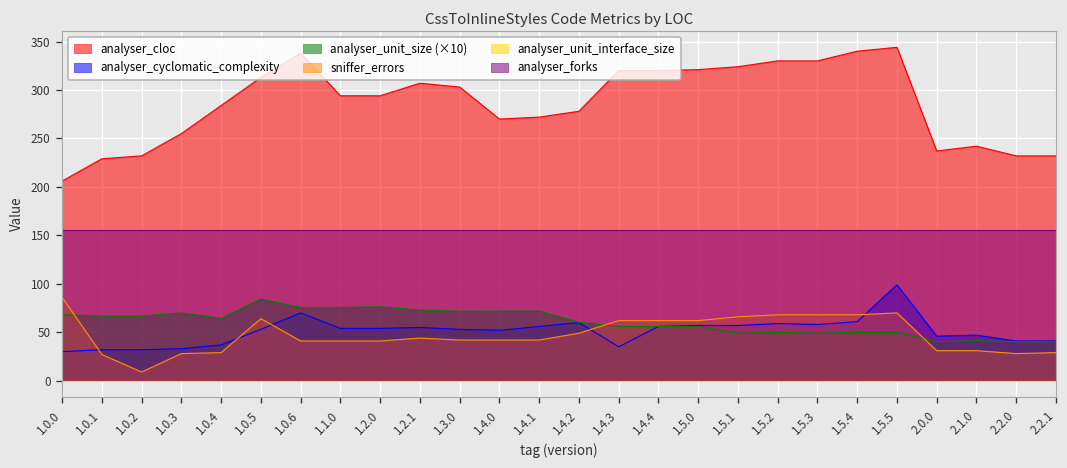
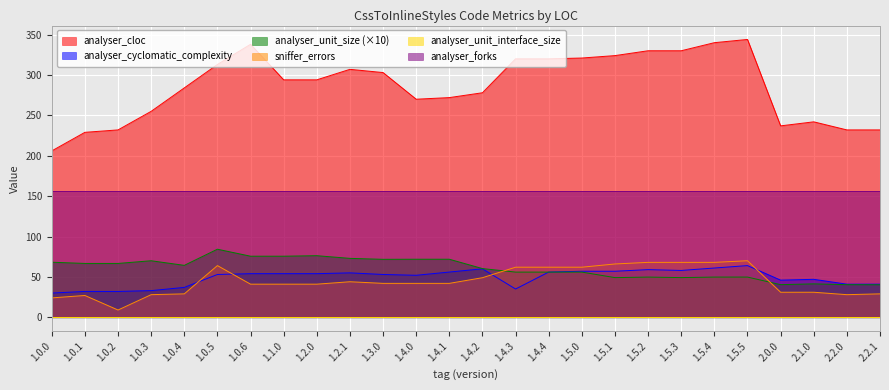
  {
    "analyser_cloc": {
      "1.0.0": 210,
      "1.0.1": 230,
      "1.0.2": 230,
      "1.0.3": 260,
      "1.0.4": 280,
      "1.1.0": 290,
      "1.2.0": 290,
      "1.2.1": 310,
      "1.3.0": 300,
      "1.4.0": 270,
      "1.4.1": 270,
      "1.4.2": 280,
      "1.5.0": 320,
      "1.5.1": 320,
      "1.5.2": 330,
      "1.5.3": 330,
      "1.5.4": 340,
      "1.5.5": 340,
      "2.0.0": 240,
      "2.1.0": 240,
      "2.2.0": 230,
      "2.2.1": 230
    },
    "analyser_cyclomatic_complexity": {
      "1.0.0": 30,
      "1.0.1": 30,
      "1.0.2": 30,
      "1.0.3": 30,
      "1.0.4": 40,
      "1.0.5": 50,
-     "1.0.6": 70,
+     "1.0.6": 50,
      "1.1.0": 50,
      "1.2.0": 50,
      "1.2.1": 60,
      "1.3.0": 50,
      "1.4.0": 50,
      "1.4.1": 60,
      "1.4.3": 40,
      "1.5.1": 60,
      "1.5.2": 60,
      "1.5.3": 60,
      "1.5.4": 60,
-     "1.5.5": 100,
+     "1.5.5": 60,
      "2.0.0": 50,
      "2.1.0": 50
    },
    "analyser_unit_size (×10)": {
      "1.0.0": 70,
      "1.0.1": 70,
      "1.0.2": 70,
      "1.0.3": 70,
      "1.0.4": 60,
      "1.0.5": 80,
      "1.0.6": 80,
      "1.1.0": 80,
      "1.2.0": 80,
      "1.2.1": 70,
      "1.3.0": 70,
      "1.4.0": 70,
      "1.4.1": 70,
      "1.4.3": 60,
      "1.5.1": 50,
      "1.5.2": 50,
      "1.5.3": 50,
      "1.5.4": 50,
      "1.5.5": 50,
      "2.0.0": 40,
      "2.1.0": 40
    },
    "sniffer_errors": {
-     "1.0.0": 90,
+     "1.0.0": 20,
      "1.0.1": 30,
      "1.0.2": 10,
      "1.0.3": 30,
      "1.0.4": 30,
      "1.0.5": 60,
      "1.0.6": 40,
      "1.1.0": 40,
      "1.2.0": 40,
      "1.2.1": 40,
      "1.3.0": 40,
      "1.4.0": 40,
      "1.4.1": 40,
      "1.4.2": 50,
      "1.4.3": 60,
      "1.4.4": 60,
      "1.5.0": 60,
      "1.5.1": 70,
      "1.5.2": 70,
      "1.5.3": 70,
      "1.5.4": 70,
      "1.5.5": 70,
      "2.0.0": 30,
      "2.1.0": 30,
      "2.2.0": 30,
      "2.2.1": 30
    },
    "analyser_unit_interface_size": {
      "1.0.0": 0,
      "1.0.1": 0,
      "1.0.2": 0,
      "1.0.3": 0,
      "1.0.4": 0,
      "1.0.5": 0,
      "1.0.6": 0,
      "1.1.0": 0,
      "1.2.0": 0,
      "1.2.1": 0,
      "1.3.0": 0,
      "1.4.0": 0,
      "1.4.1": 0,
      "1.4.2": 0,
      "1.4.3": 0,
      "1.4.4": 0,
      "1.5.0": 0,
      "1.5.1": 0,
      "1.5.2": 0,
      "1.5.3": 0,
      "1.5.4": 0,
      "1.5.5": 0,
      "2.0.0": 0,
      "2.1.0": 0,
      "2.2.0": 0,
      "2.2.1": 0
    },
    "analyser_forks": {
      "1.0.0": 160,
      "1.0.1": 160,
      "1.0.2": 160,
      "1.0.3": 160,
      "1.0.4": 160,
      "1.0.5": 160,
      "1.0.6": 160,
      "1.1.0": 160,
      "1.2.0": 160,
      "1.2.1": 160,
      "1.3.0": 160,
      "1.4.0": 160,
      "1.4.1": 160,
      "1.4.2": 160,
      "1.4.3": 160,
      "1.4.4": 160,
      "1.5.0": 160,
      "1.5.1": 160,
      "1.5.2": 160,
      "1.5.3": 160,
      "1.5.4": 160,
      "1.5.5": 160,
      "2.0.0": 160,
      "2.1.0": 160,
      "2.2.0": 160,
      "2.2.1": 160
    }
  }
